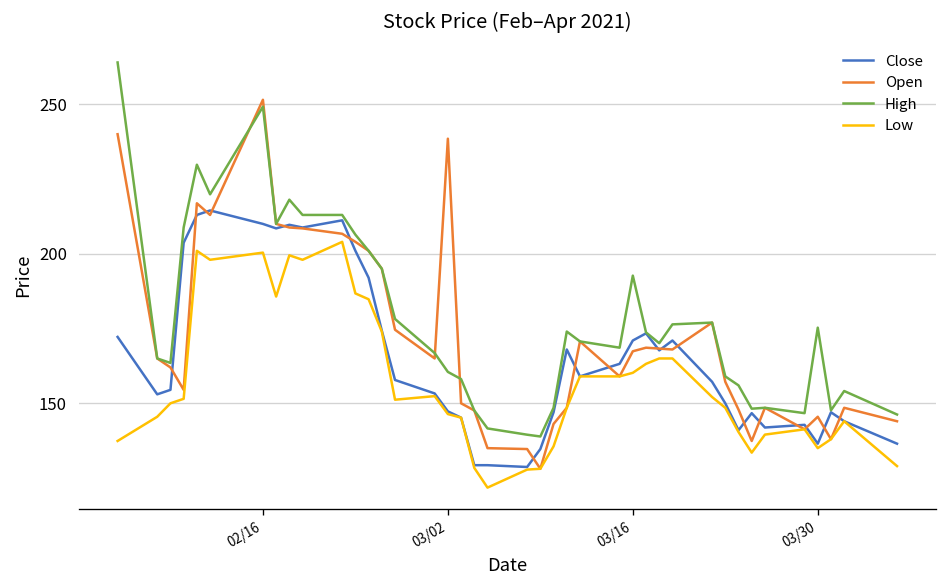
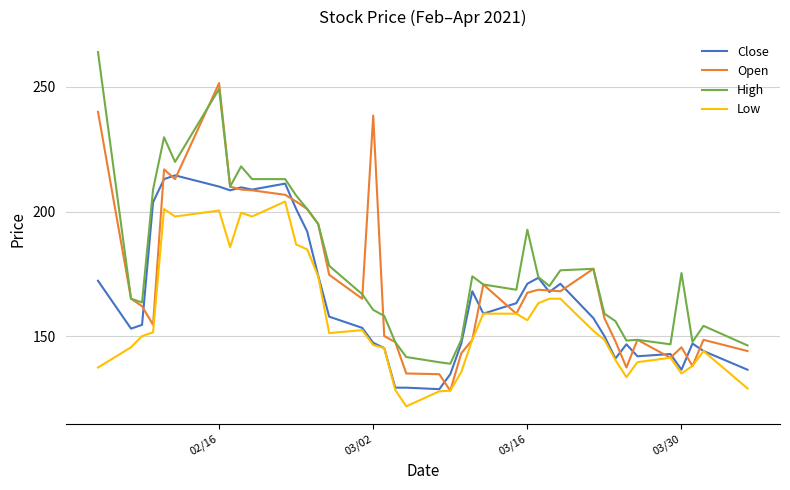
  {
    "Close": {
      "02/16": 210,
      "03/16": 171,
      "03/30": 137
    },
    "Open": {
      "02/16": 252,
      "03/02": 239,
      "03/16": 167,
      "03/30": 146
    },
    "High": {
      "02/16": 249,
      "03/02": 161,
      "03/16": 193,
      "03/30": 175
    },
    "Low": {
      "02/16": 200,
-     "03/16": 160,
+     "03/16": 156,
      "03/30": 135
    }
  }
